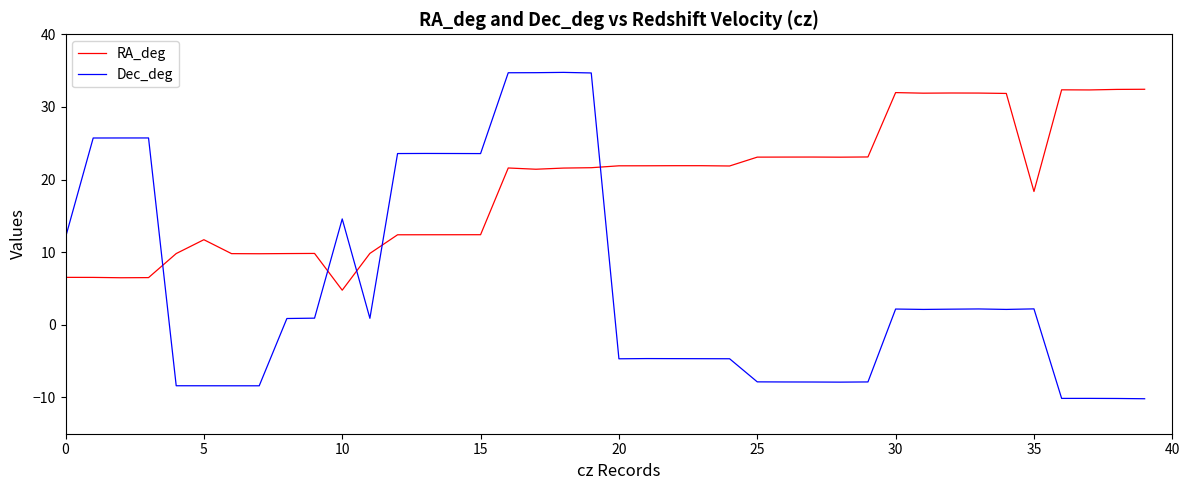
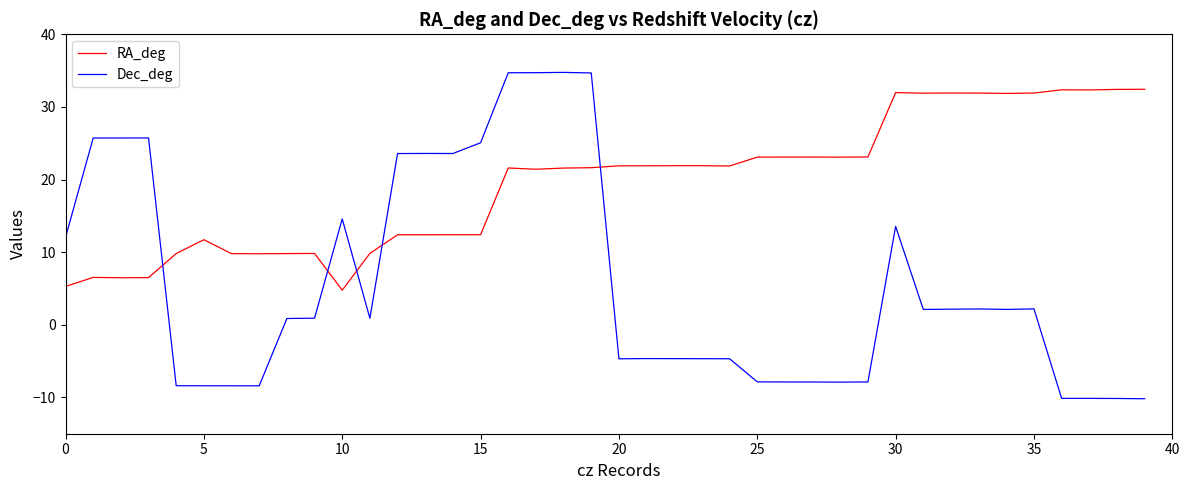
  {
    "RA_deg": {
-     "0": 7,
+     "0": 5,
      "5": 12,
      "10": 5,
      "15": 12,
      "20": 22,
      "25": 23,
      "30": 32,
-     "35": 18
+     "35": 32
    },
    "Dec_deg": {
      "0": 12,
      "5": -8,
      "10": 15,
-     "15": 24,
+     "15": 25,
      "20": -5,
      "25": -8,
-     "30": 2,
+     "30": 14,
      "35": 2
    }
  }
